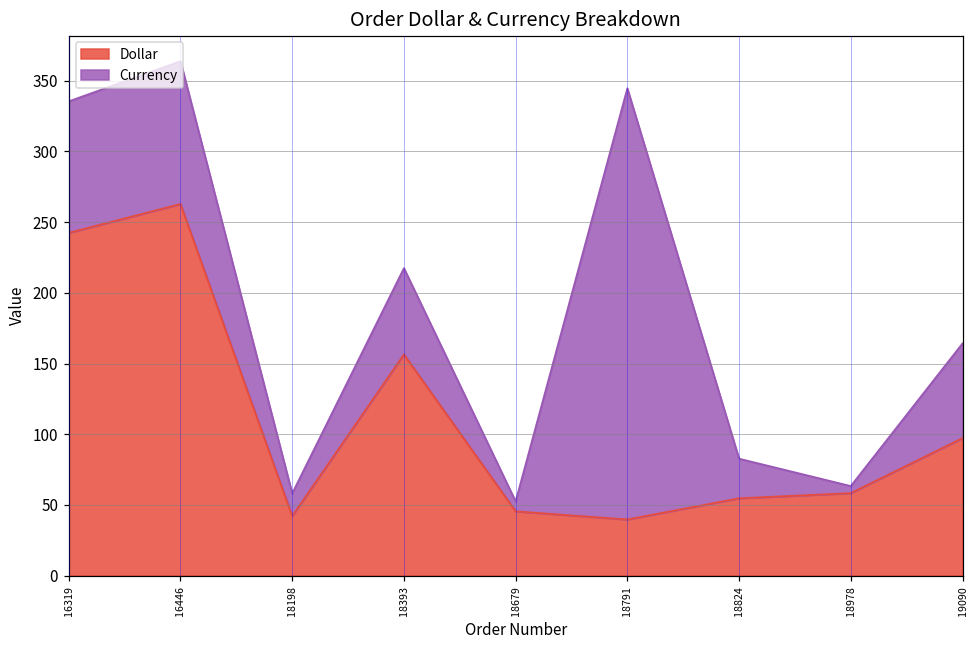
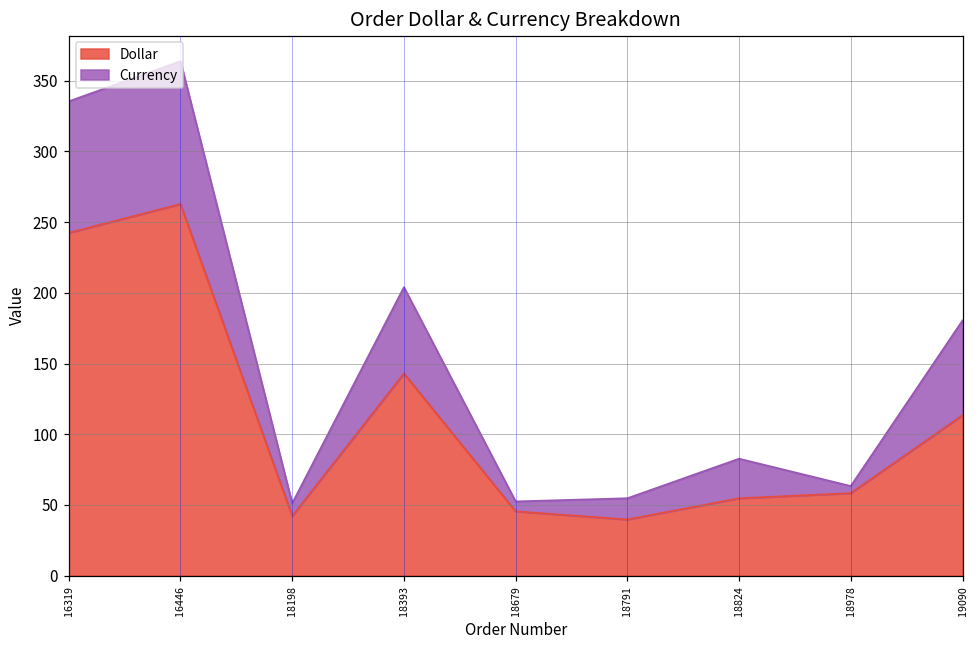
  {
    "Dollar": {
      "16319": 242,
      "16446": 263,
      "18198": 42,
-     "18393": 156,
+     "18393": 143,
      "18679": 45,
      "18791": 40,
      "18824": 55,
      "18978": 58,
-     "19090": 97
+     "19090": 113
    },
    "Currency": {
      "16319": 93,
-     "18198": 16,
+     "18198": 9,
      "18393": 61,
      "18679": 7,
-     "18791": 305,
+     "18791": 15,
      "18824": 28,
      "18978": 5,
      "19090": 67
    }
  }
